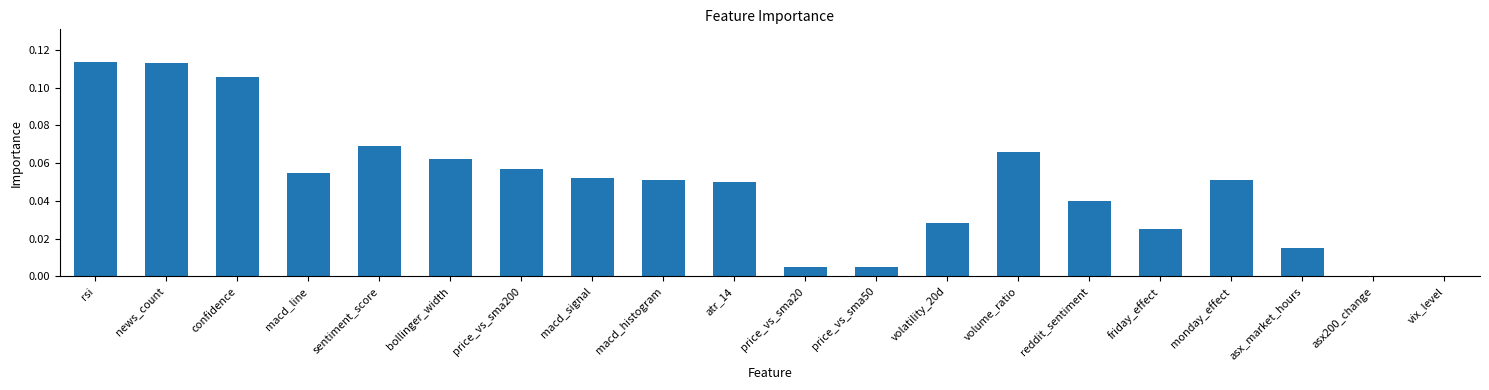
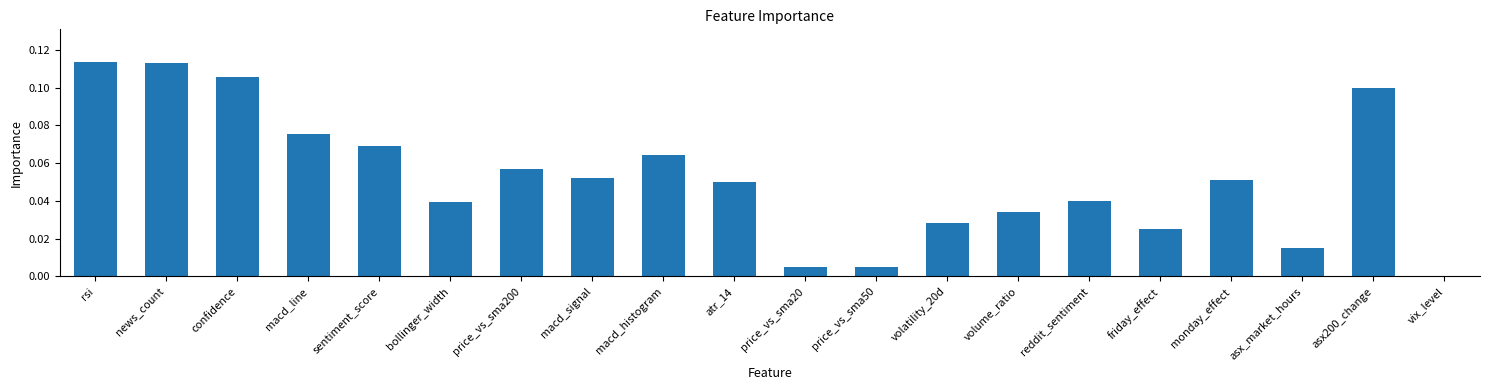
  {
    "rsi": 0.114,
    "news_count": 0.113,
    "confidence": 0.105,
-   "macd_line": 0.055,
+   "macd_line": 0.075,
    "sentiment_score": 0.069,
-   "bollinger_width": 0.062,
+   "bollinger_width": 0.039,
    "price_vs_sma200": 0.057,
    "macd_signal": 0.052,
-   "macd_histogram": 0.051,
+   "macd_histogram": 0.064,
    "atr_14": 0.050,
    "price_vs_sma20": 0.005,
    "price_vs_sma50": 0.005,
    "volatility_20d": 0.029,
-   "volume_ratio": 0.066,
+   "volume_ratio": 0.034,
    "reddit_sentiment": 0.040,
    "friday_effect": 0.025,
    "monday_effect": 0.051,
    "asx_market_hours": 0.015,
-   "asx200_change": 0.0,
+   "asx200_change": 0.1,
    "vix_level": 0.000
  }
